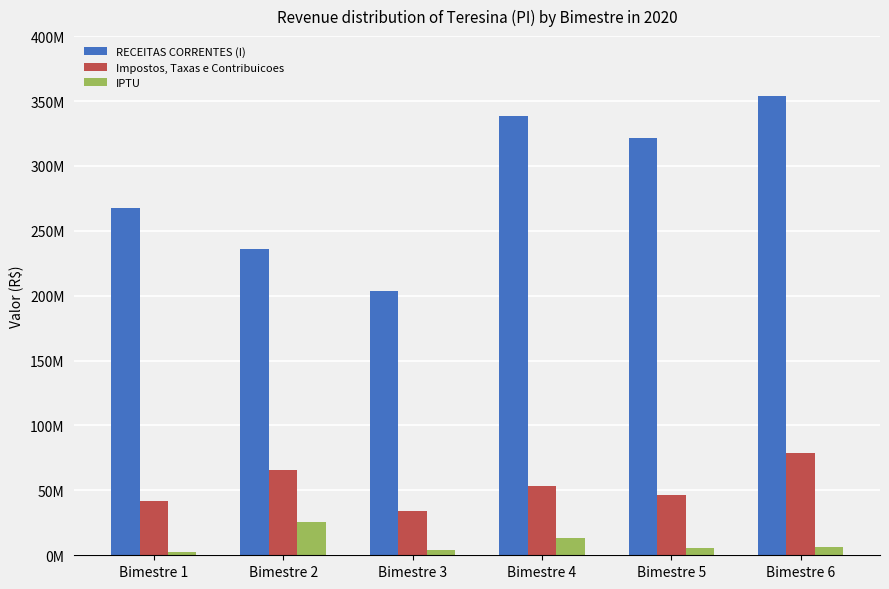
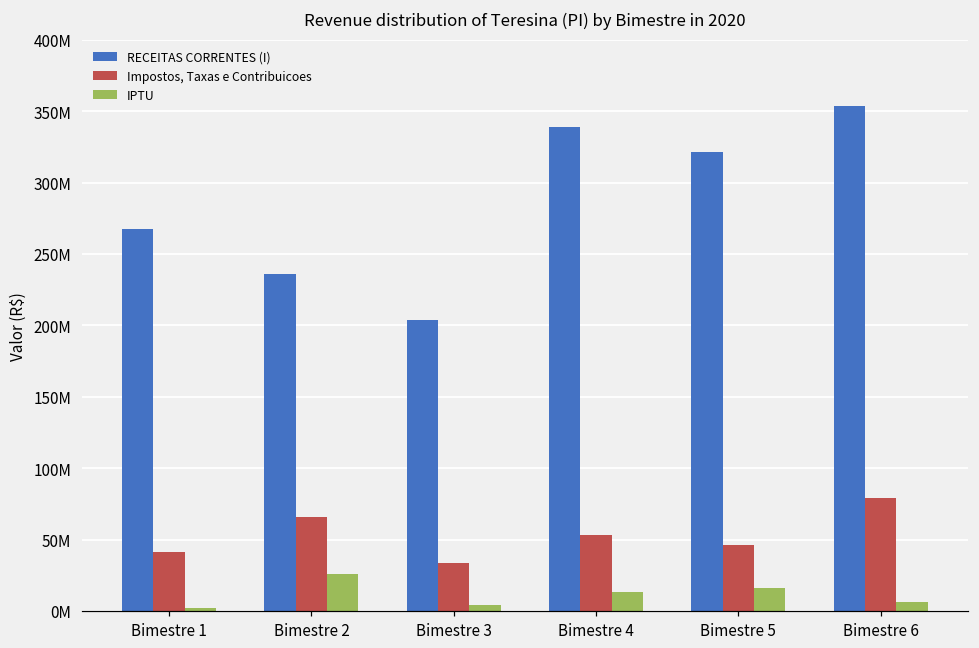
  {
    "RECEITAS CORRENTES (I)": {
      "Bimestre 1": 268000000,
      "Bimestre 2": 236000000,
      "Bimestre 3": 203000000,
      "Bimestre 4": 339000000,
      "Bimestre 5": 321000000,
      "Bimestre 6": 354000000
    },
    "Impostos, Taxas e Contribuicoes": {
      "Bimestre 1": 42000000,
      "Bimestre 2": 65000000,
      "Bimestre 3": 34000000,
      "Bimestre 4": 53000000,
      "Bimestre 5": 46000000,
      "Bimestre 6": 79000000
    },
    "IPTU": {
      "Bimestre 1": 2000000,
      "Bimestre 2": 26000000,
      "Bimestre 3": 4000000,
      "Bimestre 4": 13000000,
-     "Bimestre 5": 5000000,
+     "Bimestre 5": 16000000,
      "Bimestre 6": 6000000
    }
  }
